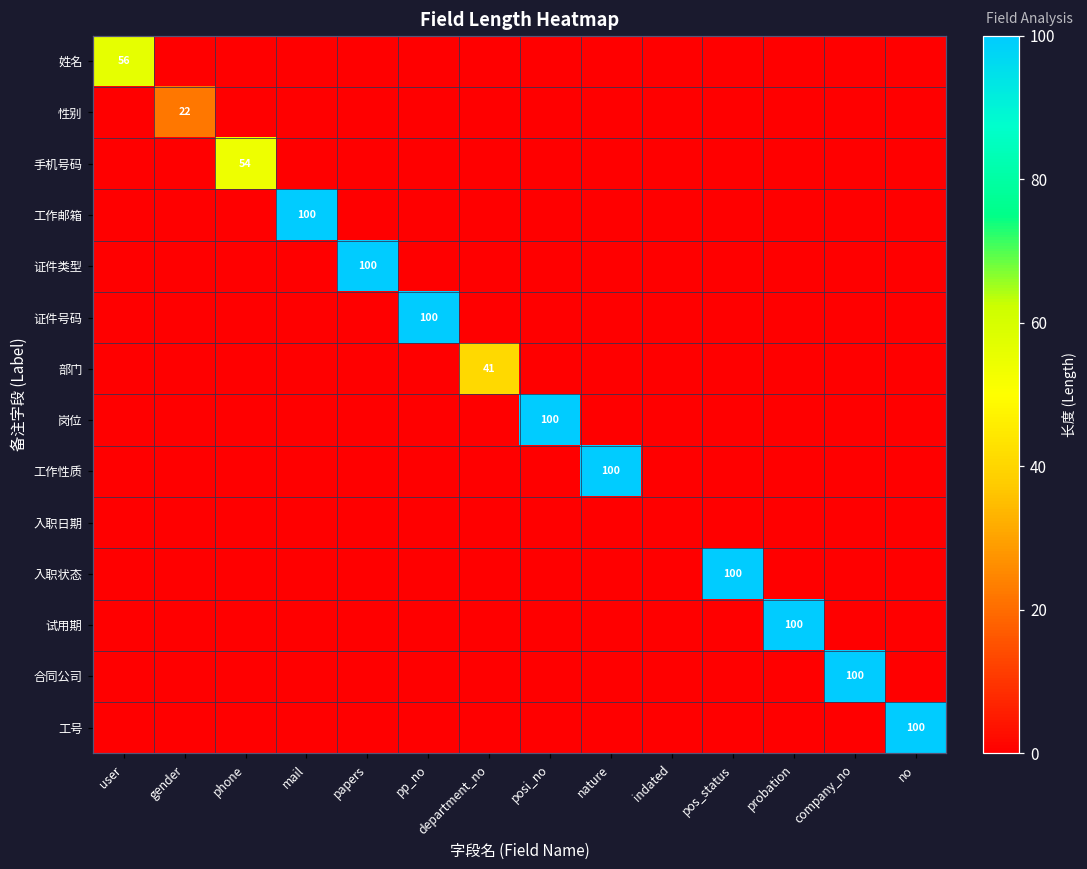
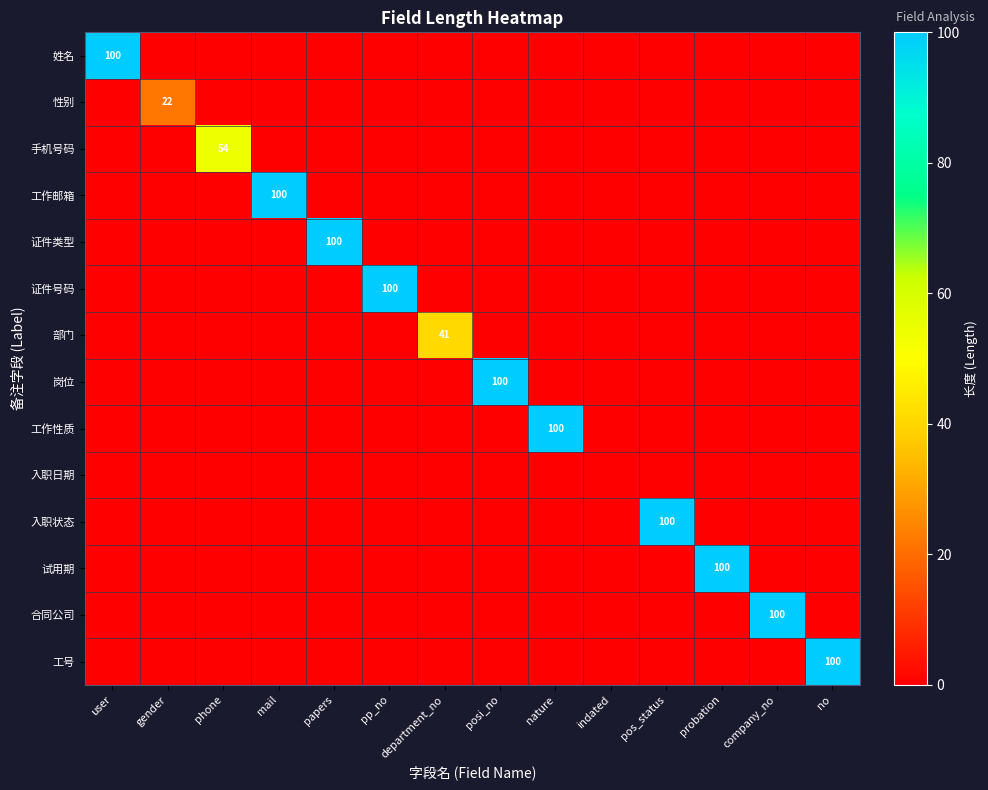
  {
    "姓名": {
-     "user": 56
+     "user": 100
    },
    "性别": {
      "gender": 22
    },
    "手机号码": {
      "phone": 54
    },
    "工作邮箱": {
      "mail": 100
    },
    "证件类型": {
      "papers": 100
    },
    "证件号码": {
      "pp_no": 100
    },
    "部门": {
      "department_no": 41
    },
    "岗位": {
      "posi_no": 100
    },
    "工作性质": {
      "nature": 100
    },
    "入职状态": {
      "pos_status": 100
    },
    "试用期": {
      "probation": 100
    },
    "合同公司": {
      "company_no": 100
    },
    "工号": {
      "no": 100
    }
  }
